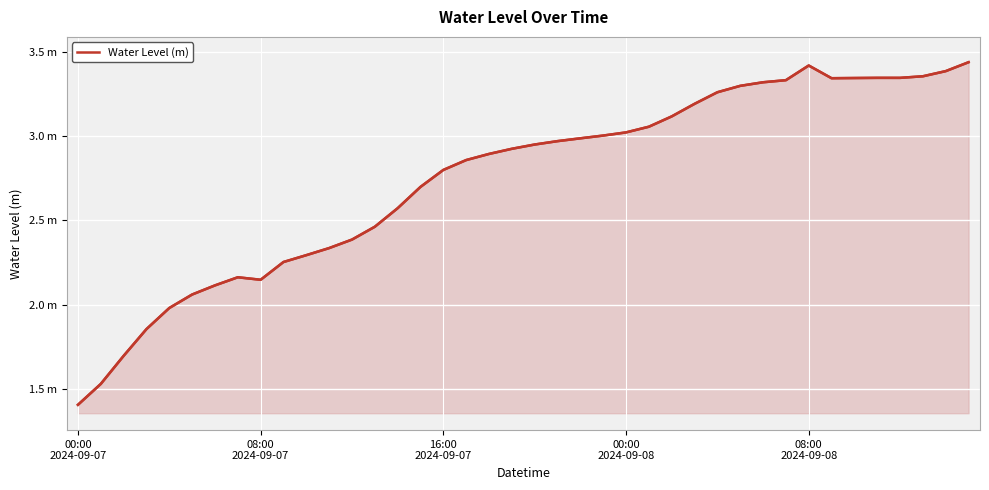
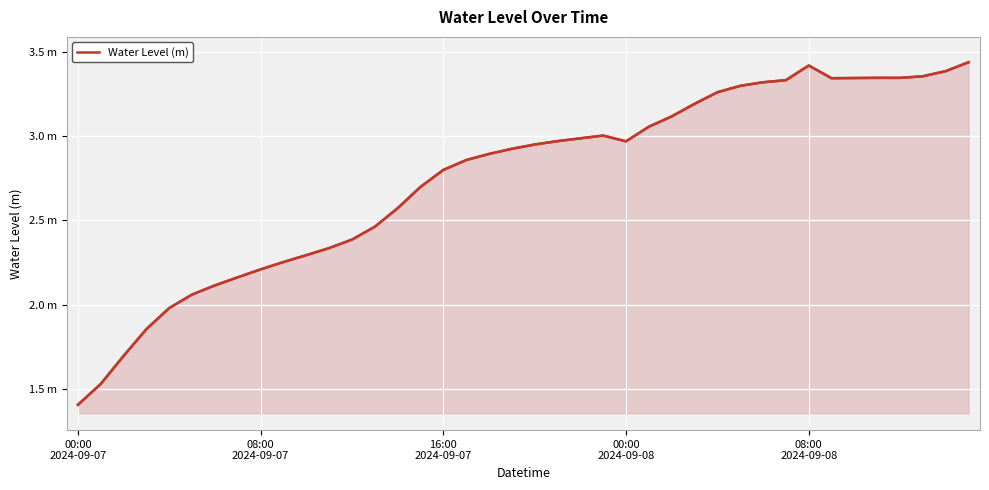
  {
    "00:00 2024-09-07": "1.41 m",
-   "08:00 2024-09-07": "2.15 m",
+   "08:00 2024-09-07": "2.21 m",
    "16:00 2024-09-07": "2.80 m",
-   "00:00 2024-09-08": "3.02 m",
+   "00:00 2024-09-08": "2.97 m",
    "08:00 2024-09-08": "3.42 m"
  }
